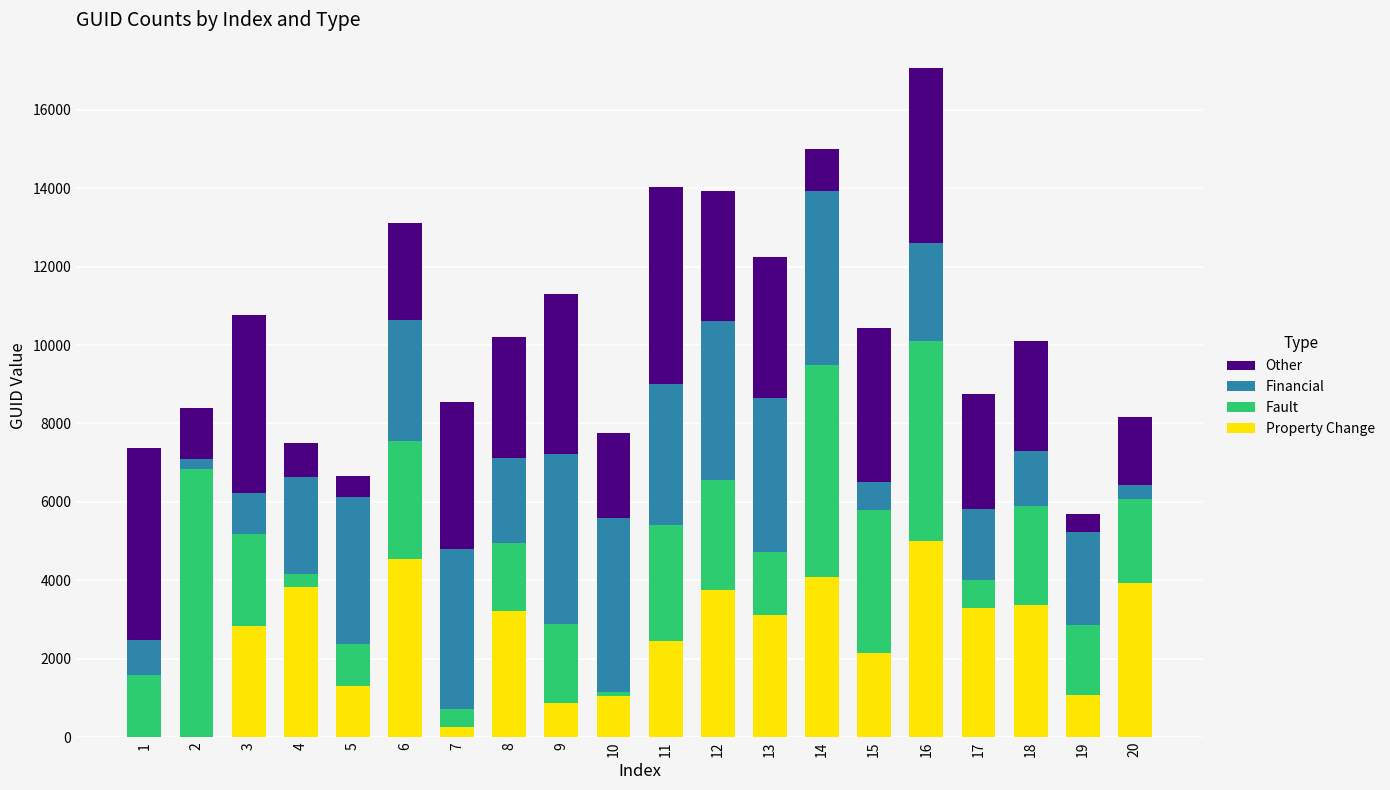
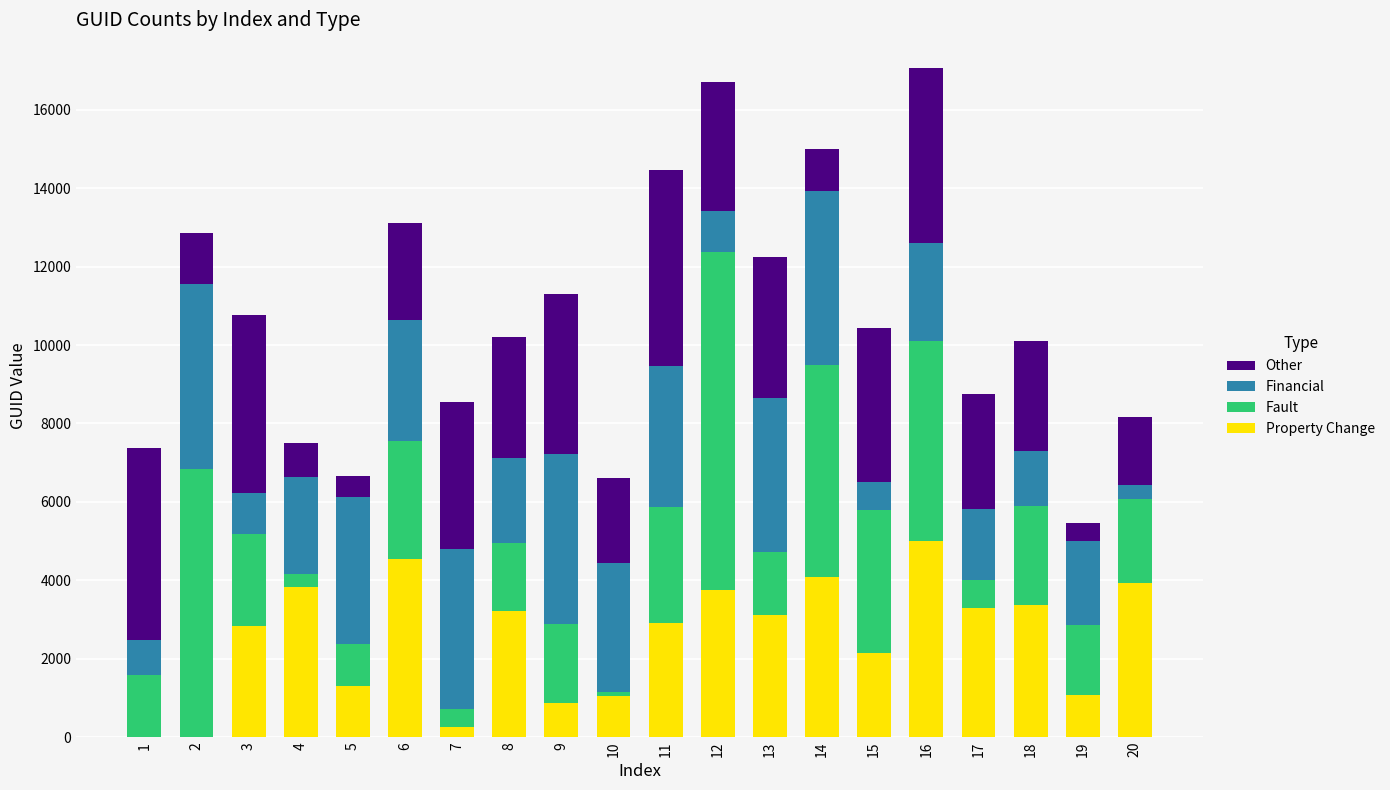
  {
    "Property Change": {
      "3": 2800,
      "4": 3800,
      "5": 1300,
      "6": 4600,
      "7": 300,
      "8": 3200,
      "9": 900,
      "10": 1000,
-     "11": 2500,
+     "11": 2900,
      "12": 3800,
      "13": 3100,
      "14": 4100,
      "15": 2200,
      "16": 5000,
      "17": 3300,
      "18": 3400,
      "19": 1100,
      "20": 3900
    },
    "Fault": {
      "1": 1600,
      "2": 6800,
      "3": 2400,
      "4": 300,
      "5": 1100,
      "6": 3000,
      "7": 500,
      "8": 1700,
      "9": 2000,
      "10": 100,
      "11": 2900,
-     "12": 2800,
+     "12": 8600,
      "13": 1600,
      "14": 5400,
      "15": 3600,
      "16": 5100,
      "17": 700,
      "18": 2500,
      "19": 1800,
      "20": 2200
    },
    "Financial": {
      "1": 900,
-     "2": 300,
+     "2": 4700,
      "3": 1000,
      "4": 2500,
      "5": 3800,
      "6": 3100,
      "7": 4100,
      "8": 2200,
      "9": 4300,
-     "10": 4400,
+     "10": 3300,
      "11": 3600,
-     "12": 4100,
+     "12": 1100,
      "13": 3900,
      "14": 4500,
      "15": 700,
      "16": 2500,
      "17": 1800,
      "18": 1400,
-     "19": 2400,
+     "19": 2100,
      "20": 300
    },
    "Other": {
      "1": 4900,
      "2": 1300,
      "3": 4600,
      "4": 900,
      "5": 500,
      "6": 2500,
      "7": 3800,
      "8": 3100,
      "9": 4100,
      "10": 2200,
      "11": 5000,
      "12": 3300,
      "13": 3600,
      "14": 1100,
      "15": 3900,
      "16": 4500,
      "17": 2900,
      "18": 2800,
      "19": 500,
      "20": 1700
    }
  }
